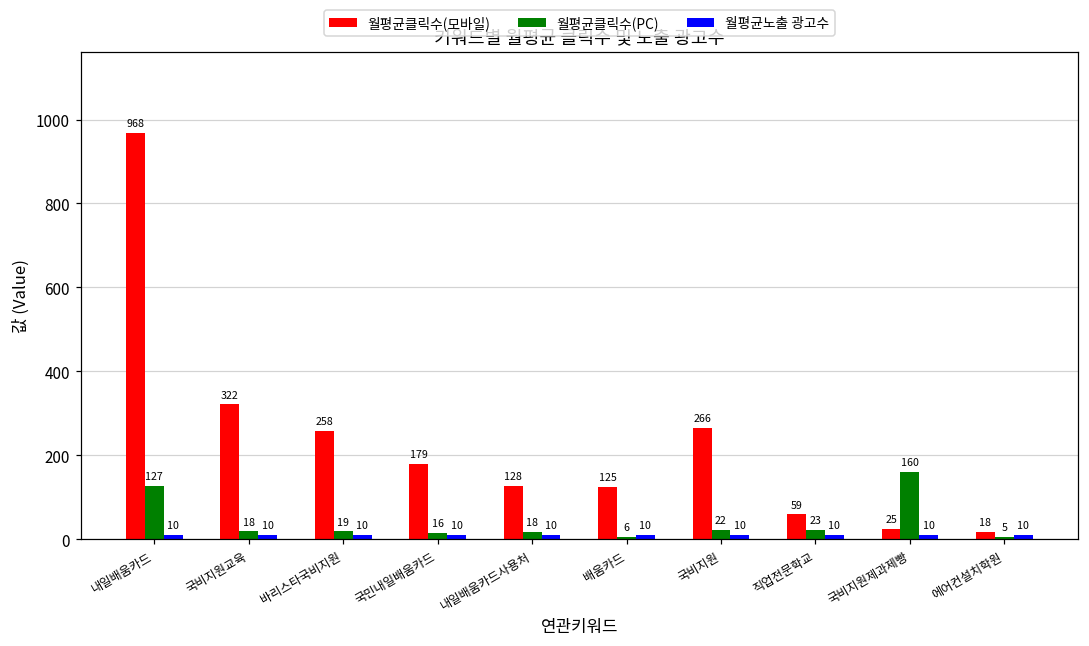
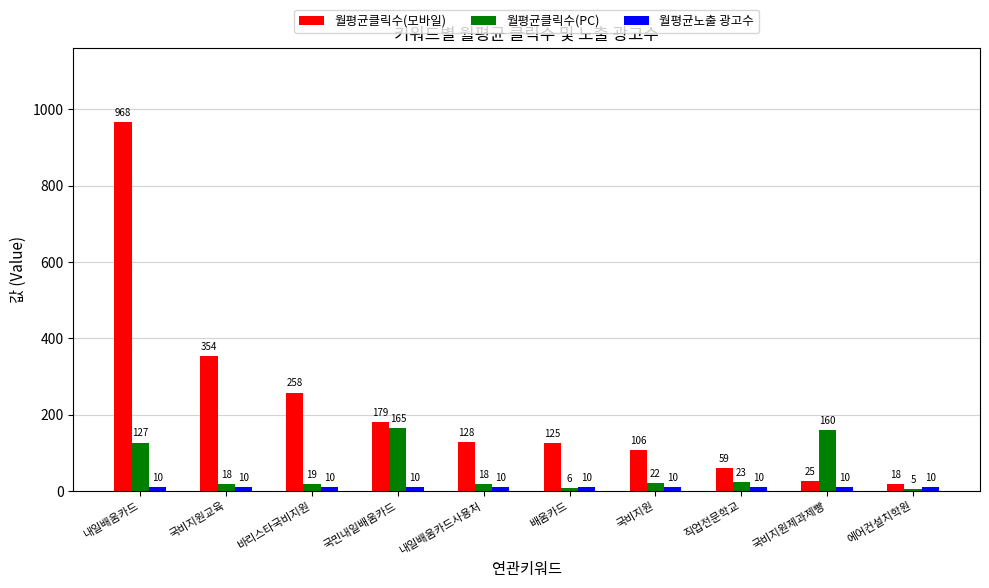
  {
    "월평균클릭수(모바일)": {
      "내일배움카드": 968,
-     "국비지원교육": 322,
+     "국비지원교육": 354,
      "바리스타국비지원": 258,
      "국민내일배움카드": 179,
      "내일배움카드사용처": 128,
      "배움카드": 125,
-     "국비지원": 266,
+     "국비지원": 106,
      "직업전문학교": 59,
      "국비지원제과제빵": 25,
      "에어컨설치학원": 18
    },
    "월평균클릭수(PC)": {
      "내일배움카드": 127,
      "국비지원교육": 18,
      "바리스타국비지원": 19,
-     "국민내일배움카드": 16,
+     "국민내일배움카드": 165,
      "내일배움카드사용처": 18,
      "배움카드": 6,
      "국비지원": 22,
      "직업전문학교": 23,
      "국비지원제과제빵": 160,
      "에어컨설치학원": 5
    },
    "월평균노출 광고수": {
      "내일배움카드": 10,
      "국비지원교육": 10,
      "바리스타국비지원": 10,
      "국민내일배움카드": 10,
      "내일배움카드사용처": 10,
      "배움카드": 10,
      "국비지원": 10,
      "직업전문학교": 10,
      "국비지원제과제빵": 10,
      "에어컨설치학원": 10
    }
  }
